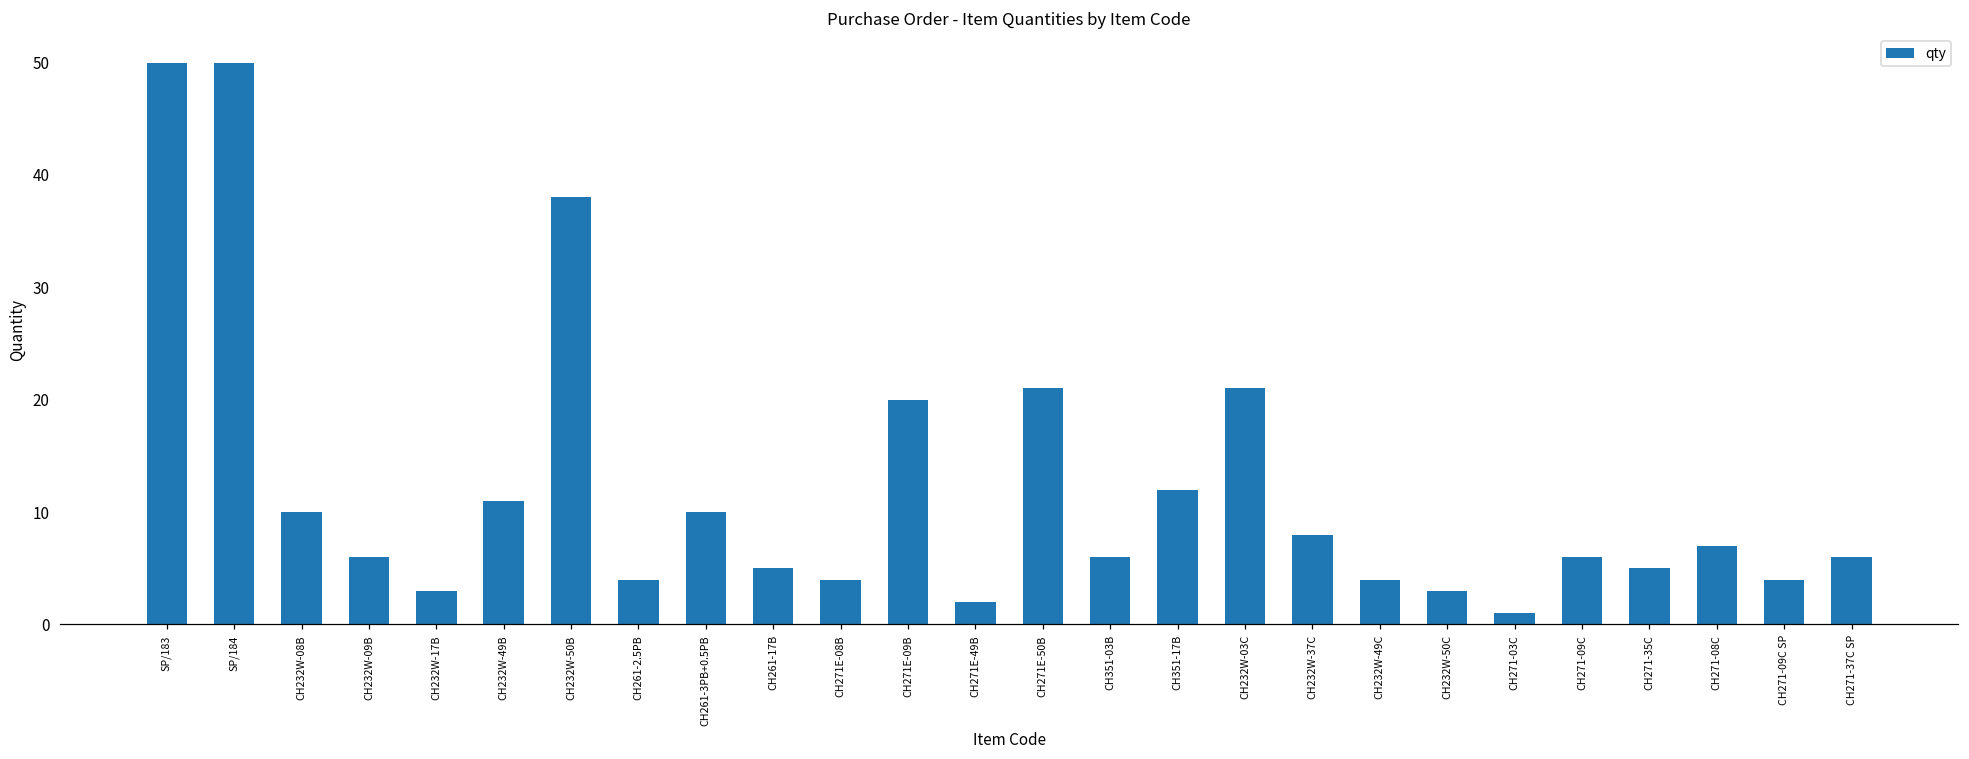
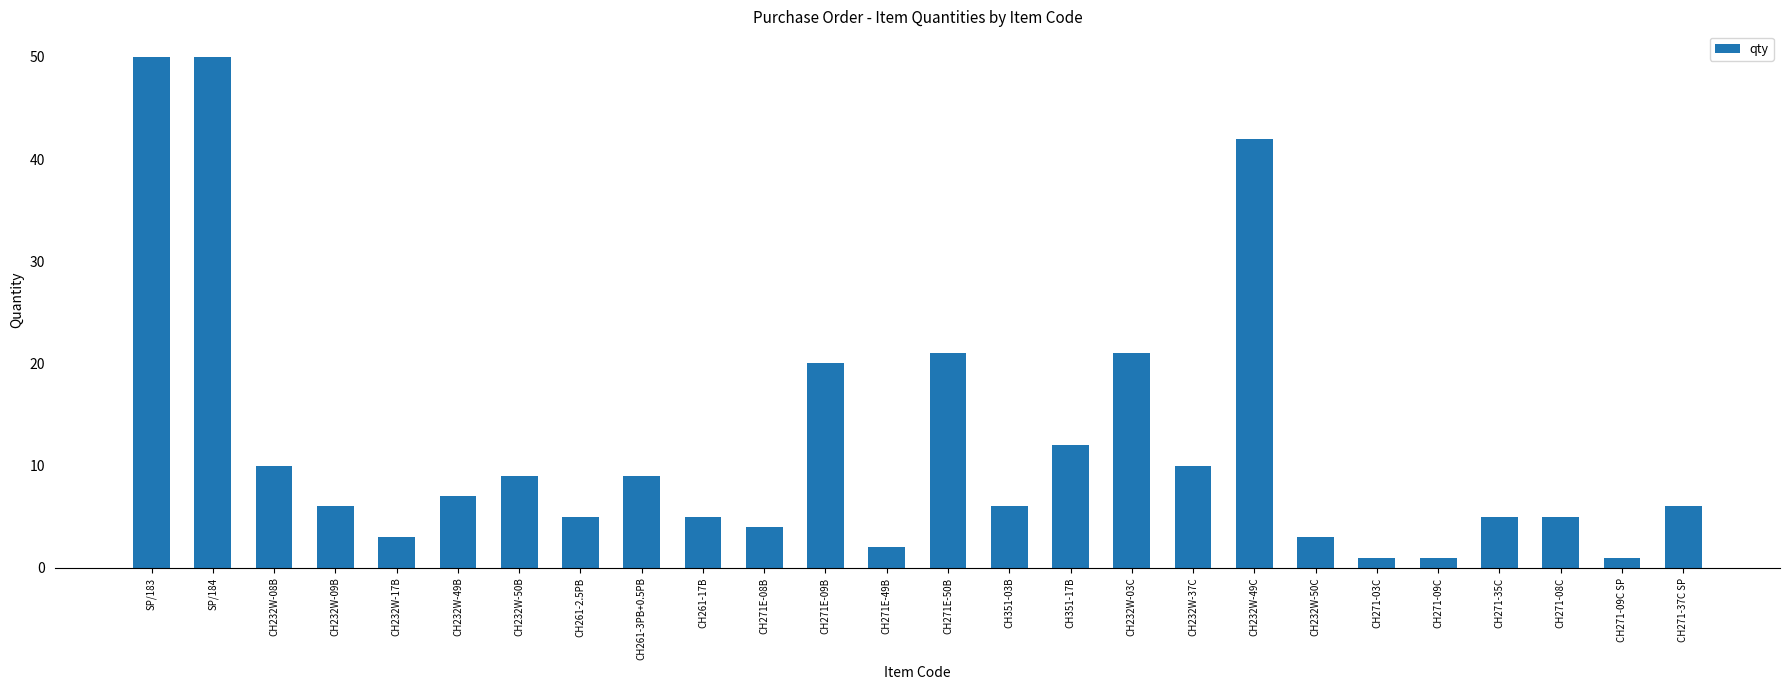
  {
    "SP/183": 50,
    "SP/184": 50,
    "CH232W-08B": 10,
    "CH232W-09B": 6,
    "CH232W-17B": 3,
-   "CH232W-49B": 11,
-   "CH232W-50B": 38,
-   "CH261-2.5PB": 4,
-   "CH261-3PB+0.5PB": 10,
+   "CH232W-49B": 7,
+   "CH232W-50B": 9,
+   "CH261-2.5PB": 5,
+   "CH261-3PB+0.5PB": 9,
    "CH261-17B": 5,
    "CH271E-08B": 4,
    "CH271E-09B": 20,
    "CH271E-49B": 2,
    "CH271E-50B": 21,
    "CH351-03B": 6,
    "CH351-17B": 12,
    "CH232W-03C": 21,
-   "CH232W-37C": 8,
-   "CH232W-49C": 4,
+   "CH232W-37C": 10,
+   "CH232W-49C": 42,
    "CH232W-50C": 3,
    "CH271-03C": 1,
-   "CH271-09C": 6,
+   "CH271-09C": 1,
    "CH271-35C": 5,
-   "CH271-08C": 7,
-   "CH271-09C SP": 4,
+   "CH271-08C": 5,
+   "CH271-09C SP": 1,
    "CH271-37C SP": 6
  }
